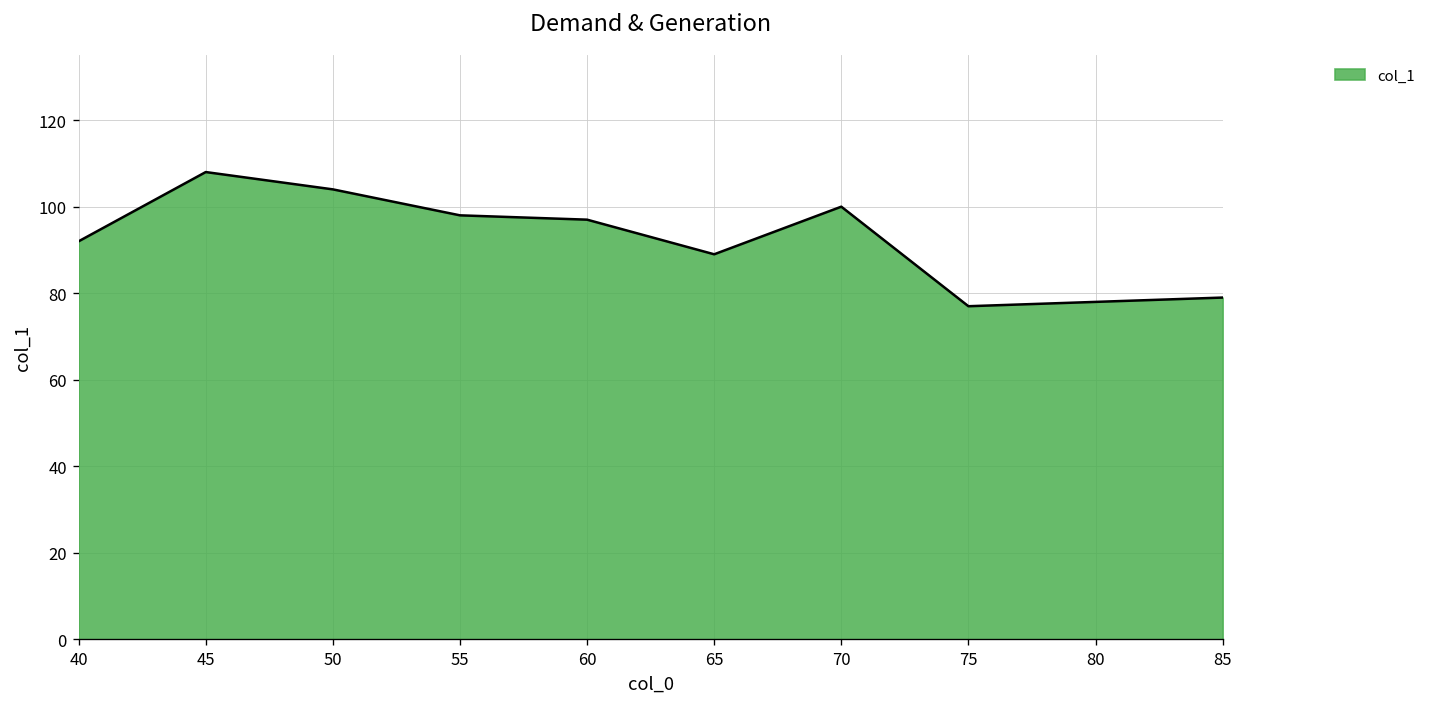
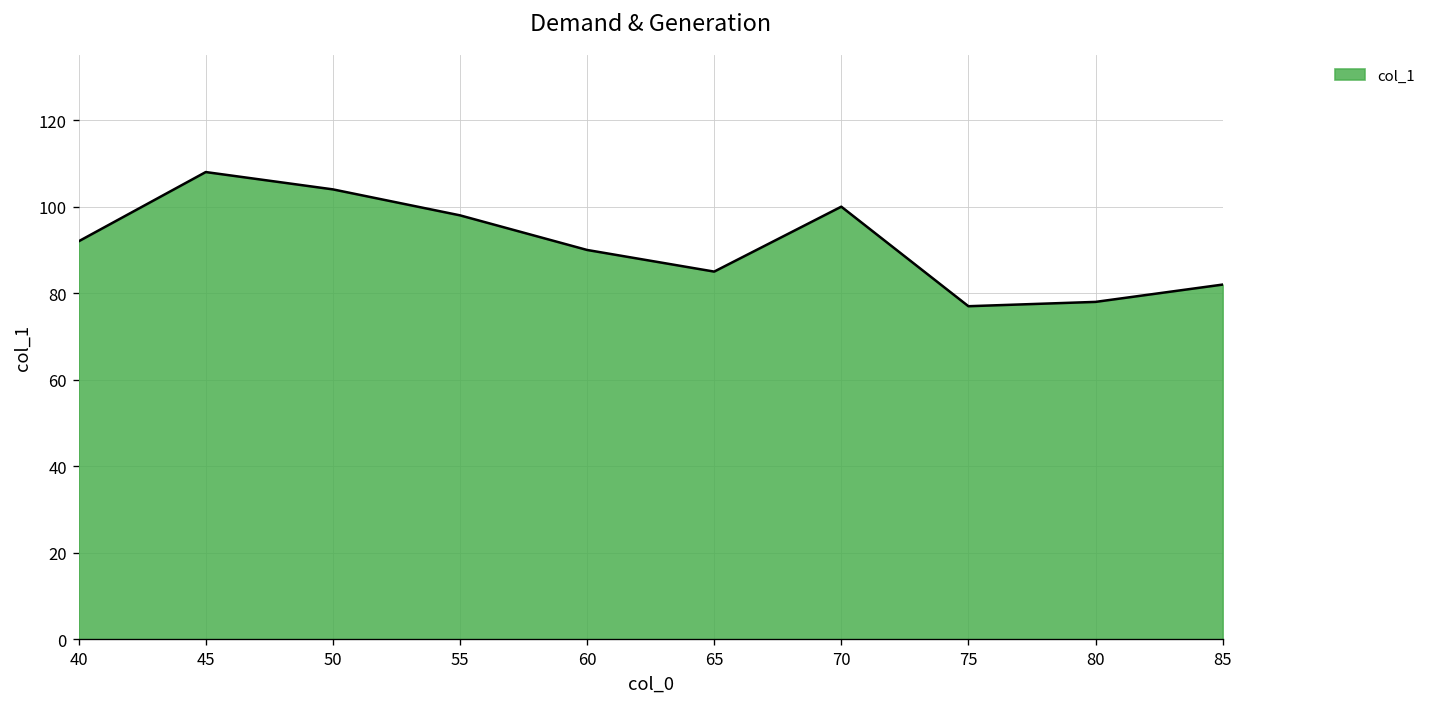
  {
    "40": 92,
    "45": 108,
    "50": 104,
    "55": 98,
-   "60": 97,
-   "65": 89,
+   "60": 90,
+   "65": 85,
    "70": 100,
    "75": 77,
    "80": 78,
-   "85": 79
+   "85": 82
  }
